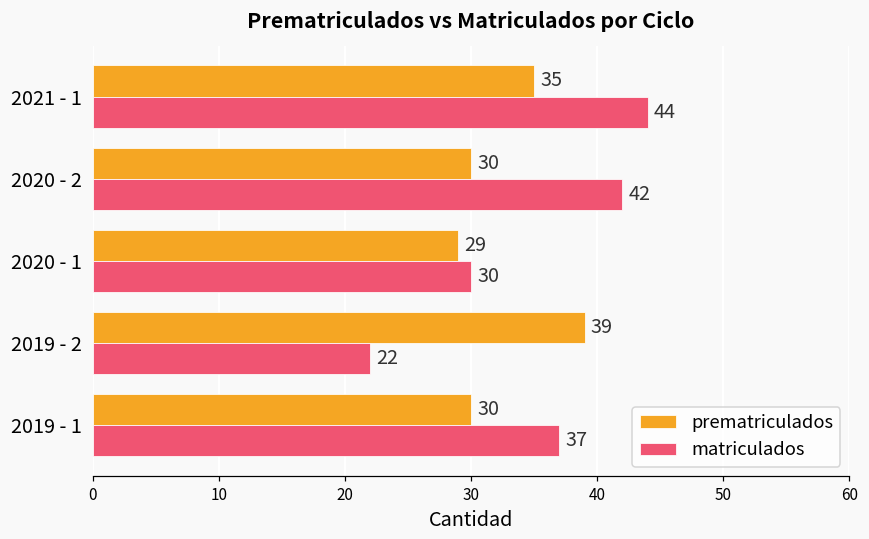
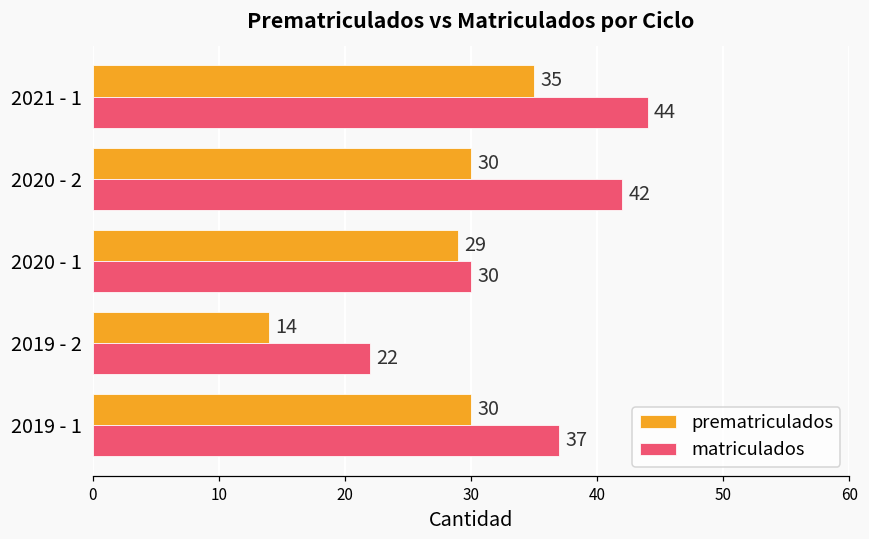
  {
    "prematriculados": {
      "2021 - 1": 35,
      "2020 - 2": 30,
      "2020 - 1": 29,
-     "2019 - 2": 39,
+     "2019 - 2": 14,
      "2019 - 1": 30
    },
    "matriculados": {
      "2021 - 1": 44,
      "2020 - 2": 42,
      "2020 - 1": 30,
      "2019 - 2": 22,
      "2019 - 1": 37
    }
  }
